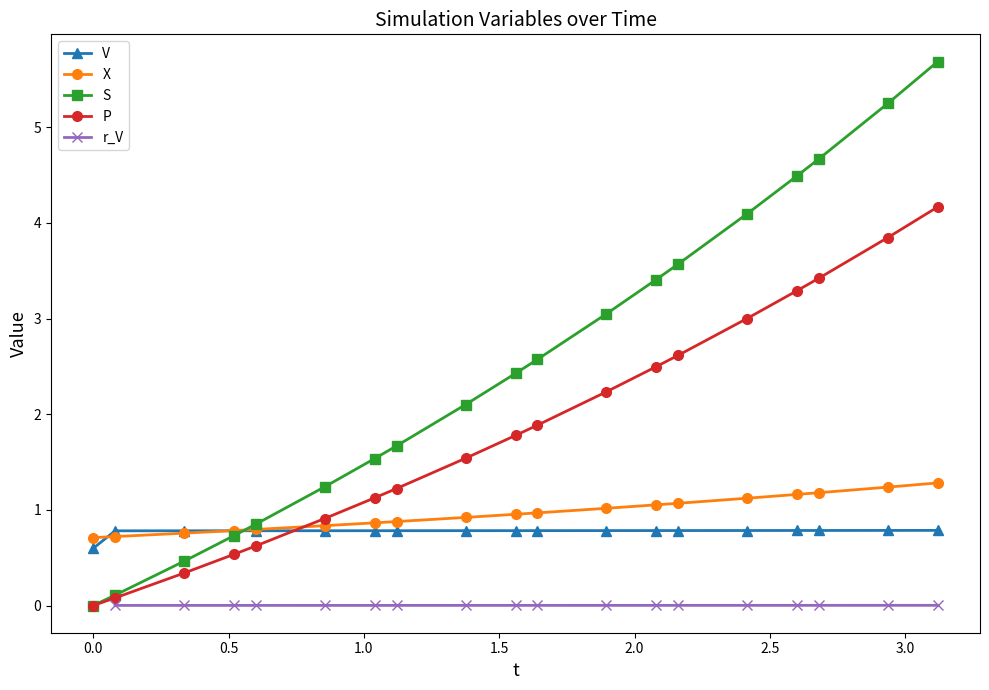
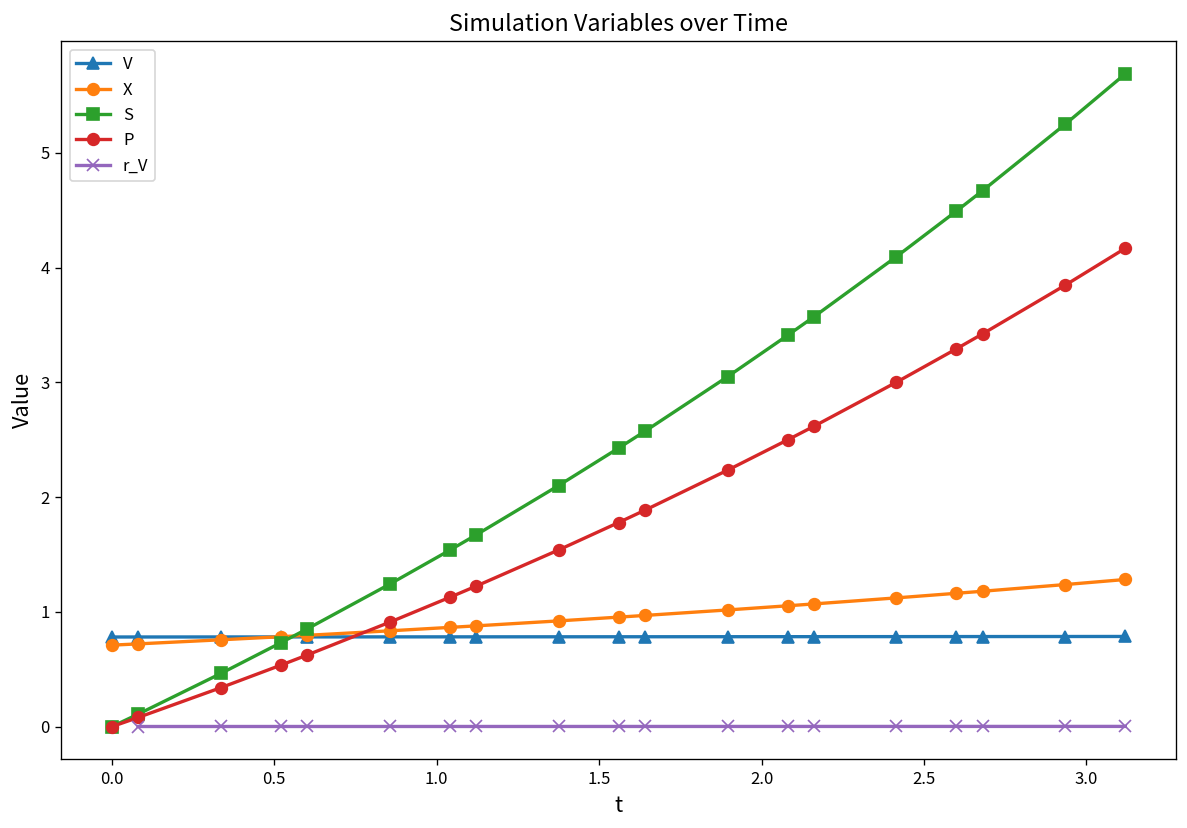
  {
    "V": {
-     "0.0": 0.6
+     "0.0": 0.8
    },
    "X": {
      "0.0": 0.7
    }
  }
